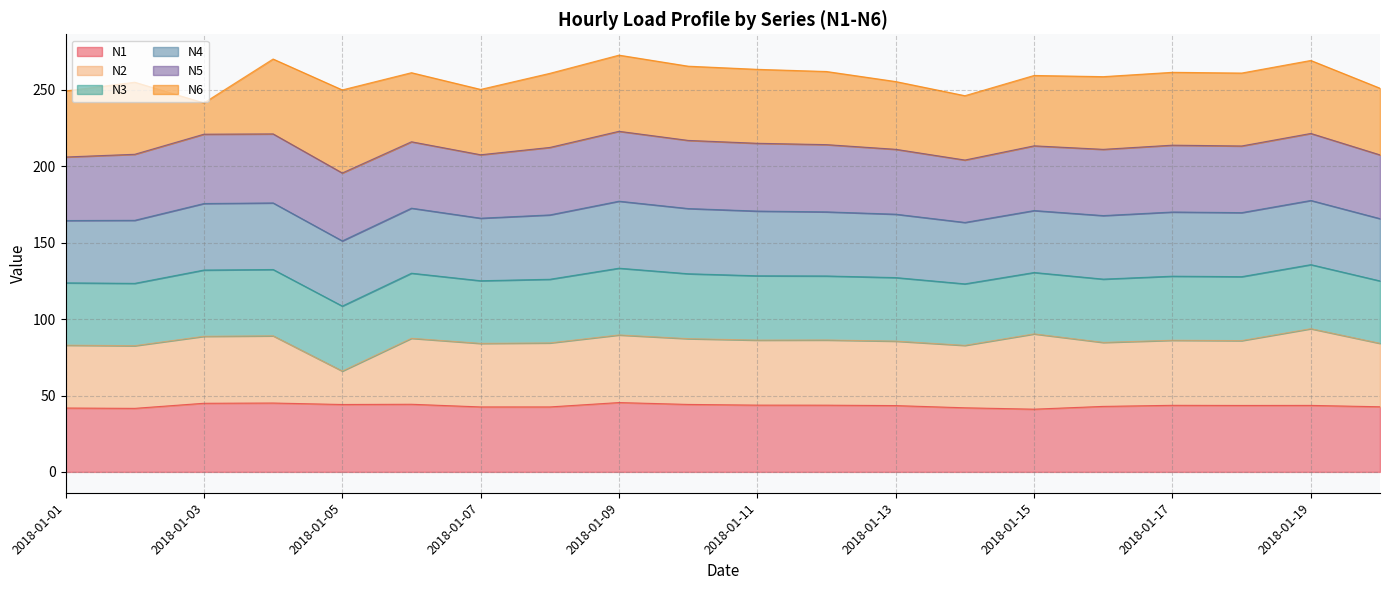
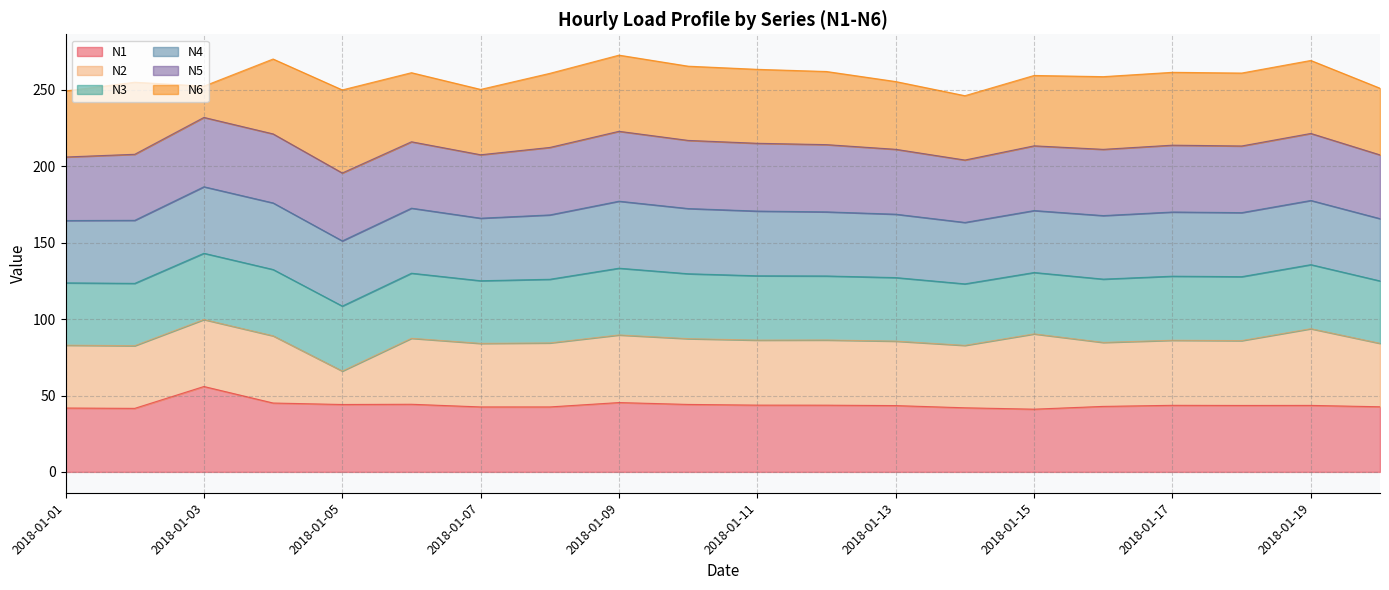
  {
    "N1": {
      "2018-01-01": 42,
-     "2018-01-03": 45,
+     "2018-01-03": 56,
      "2018-01-05": 44,
      "2018-01-07": 43,
      "2018-01-09": 45,
      "2018-01-11": 44,
      "2018-01-13": 43,
      "2018-01-15": 41,
      "2018-01-17": 44,
      "2018-01-19": 44
    },
    "N2": {
      "2018-01-01": 41,
      "2018-01-03": 44,
      "2018-01-05": 22,
      "2018-01-07": 42,
      "2018-01-09": 44,
      "2018-01-11": 43,
      "2018-01-13": 42,
      "2018-01-15": 49,
      "2018-01-17": 43,
      "2018-01-19": 50
    },
    "N6": {
      "2018-01-01": 43,
      "2018-01-05": 54,
      "2018-01-07": 43,
      "2018-01-09": 50,
      "2018-01-11": 48,
      "2018-01-13": 44,
      "2018-01-15": 46,
      "2018-01-17": 48,
      "2018-01-19": 48
    }
  }
